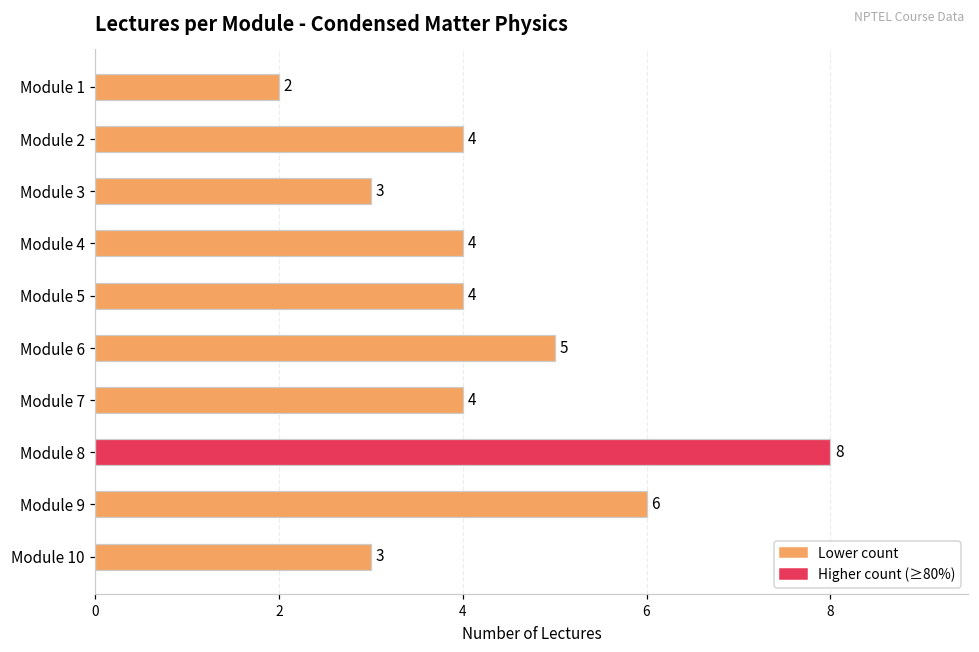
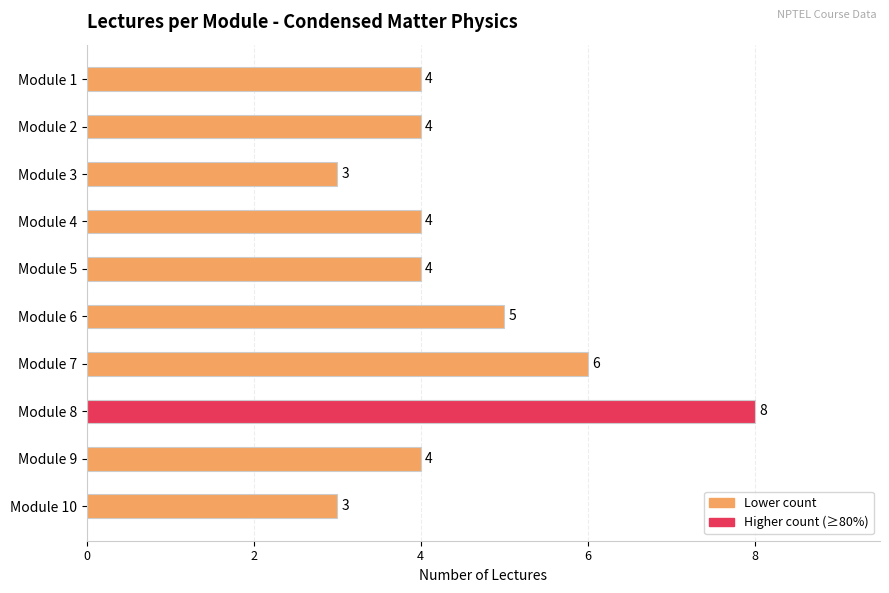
  {
-   "Module 1": 2,
+   "Module 1": 4,
    "Module 2": 4,
    "Module 3": 3,
    "Module 4": 4,
    "Module 5": 4,
    "Module 6": 5,
-   "Module 7": 4,
+   "Module 7": 6,
    "Module 8": 8,
-   "Module 9": 6,
+   "Module 9": 4,
    "Module 10": 3
  }
